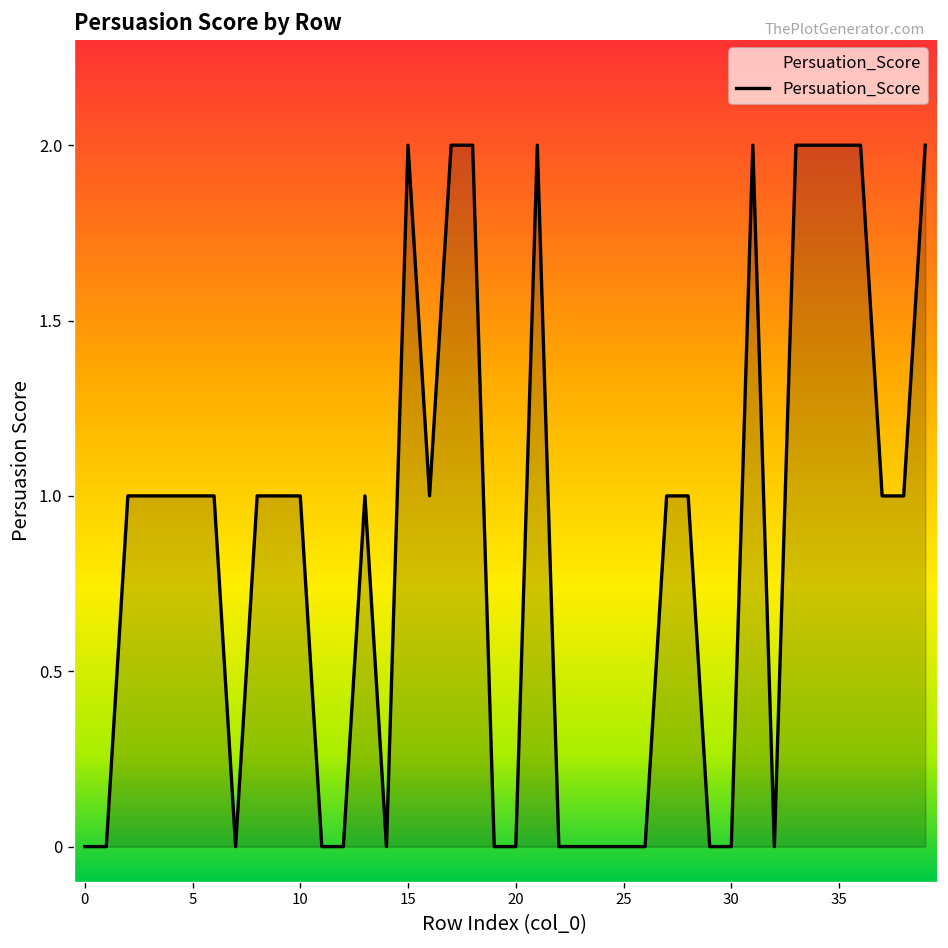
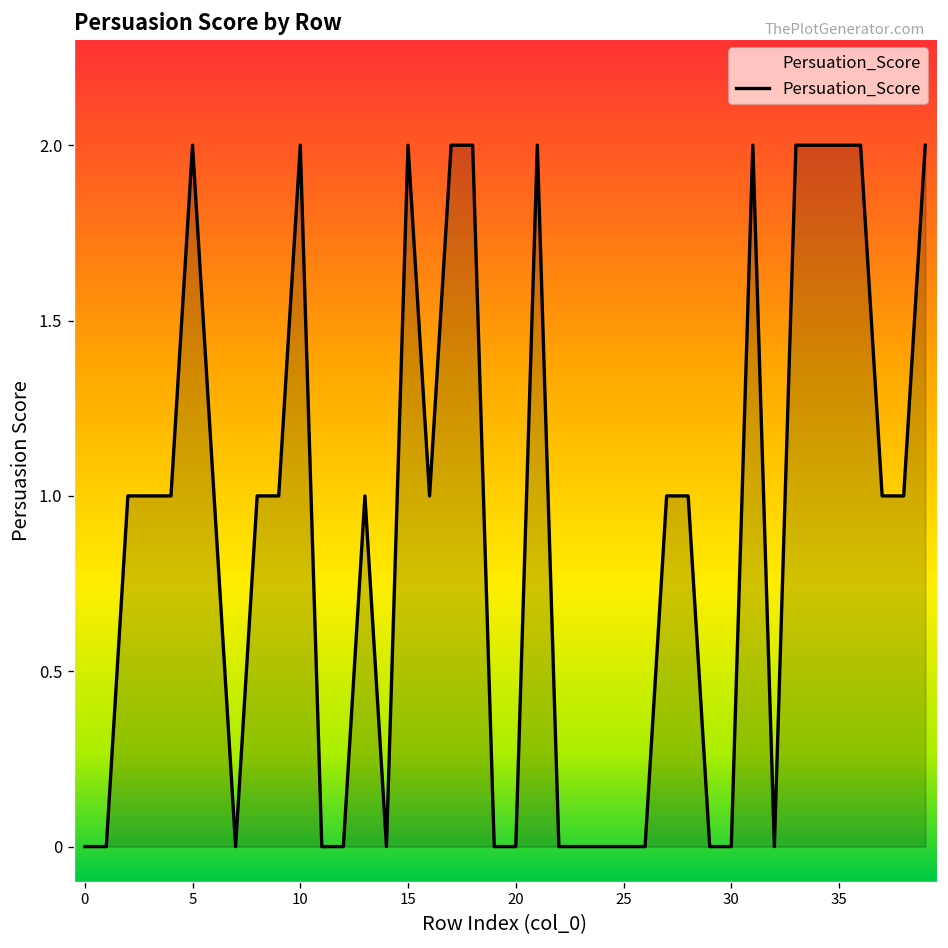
  {
    "0": 0,
-   "5": 1,
-   "10": 1,
+   "5": 2,
+   "10": 2,
    "15": 2,
    "20": 0,
    "25": 0,
    "30": 0,
    "35": 2
  }
